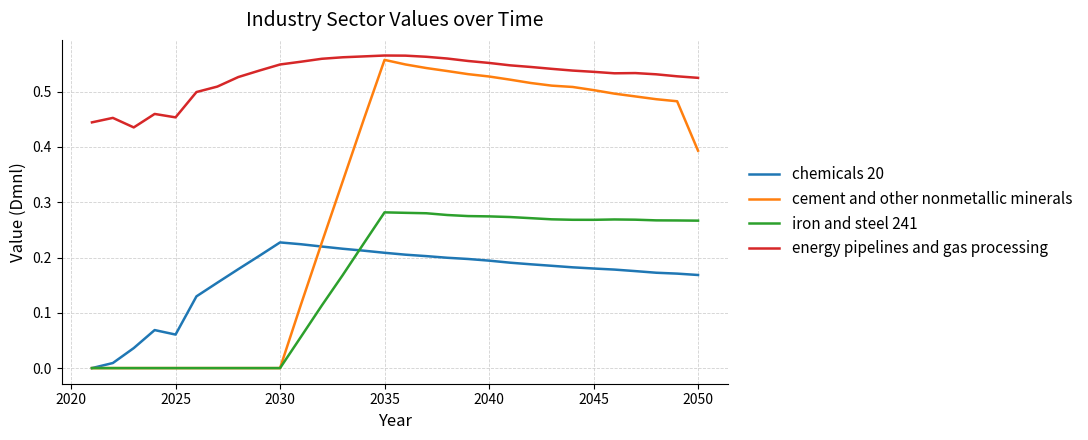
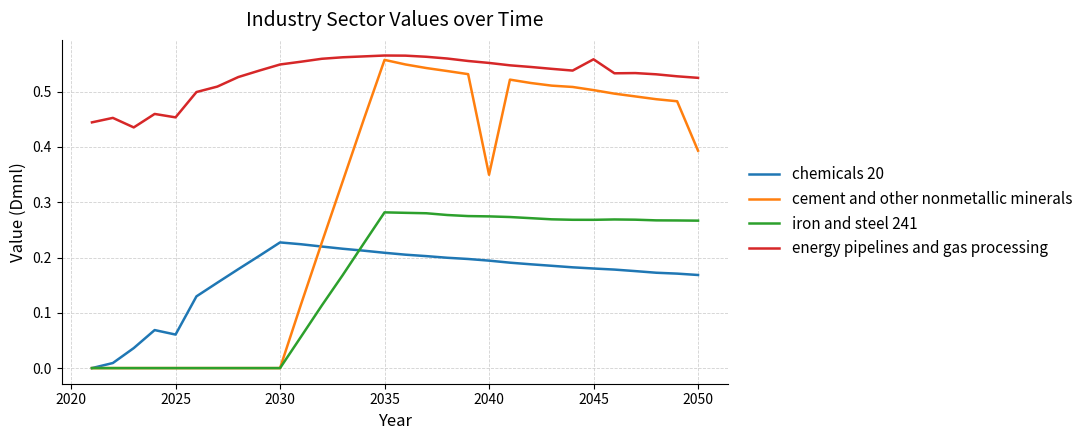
  {
    "chemicals 20": {
      "2025": 0.06,
      "2030": 0.23,
      "2035": 0.21,
      "2040": 0.19,
      "2045": 0.18,
      "2050": 0.17
    },
    "cement and other nonmetallic minerals": {
      "2035": 0.56,
-     "2040": 0.53,
+     "2040": 0.35,
      "2045": 0.50,
      "2050": 0.39
    },
    "iron and steel 241": {
      "2035": 0.28,
      "2040": 0.27,
      "2045": 0.27,
      "2050": 0.27
    },
    "energy pipelines and gas processing": {
      "2025": 0.45,
      "2030": 0.55,
      "2035": 0.57,
      "2040": 0.55,
-     "2045": 0.54,
+     "2045": 0.56,
      "2050": 0.53
    }
  }
